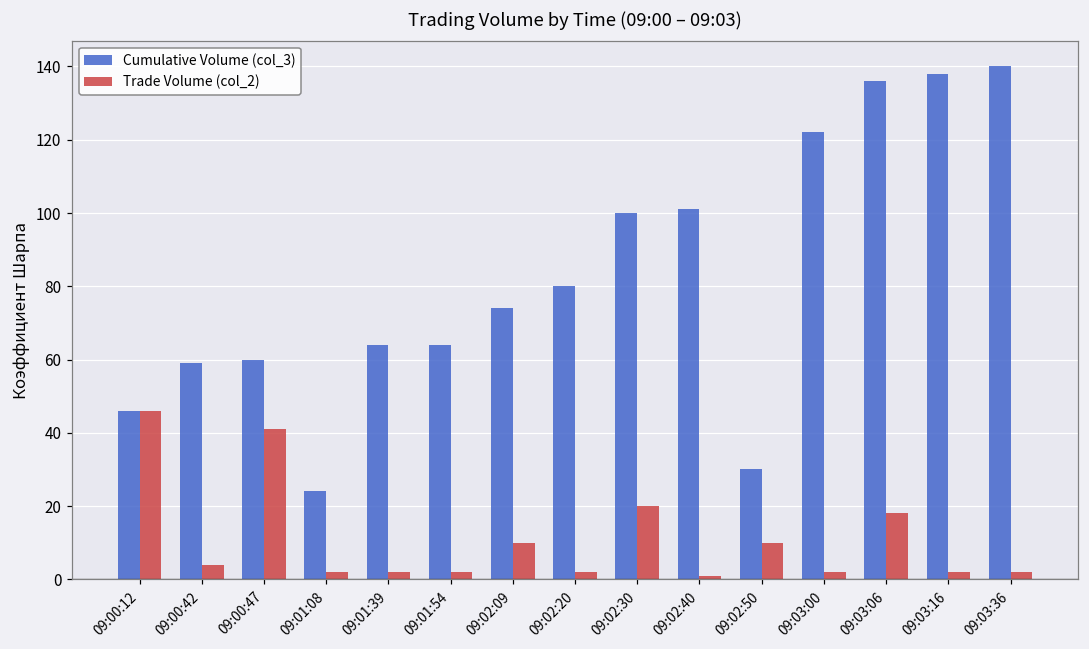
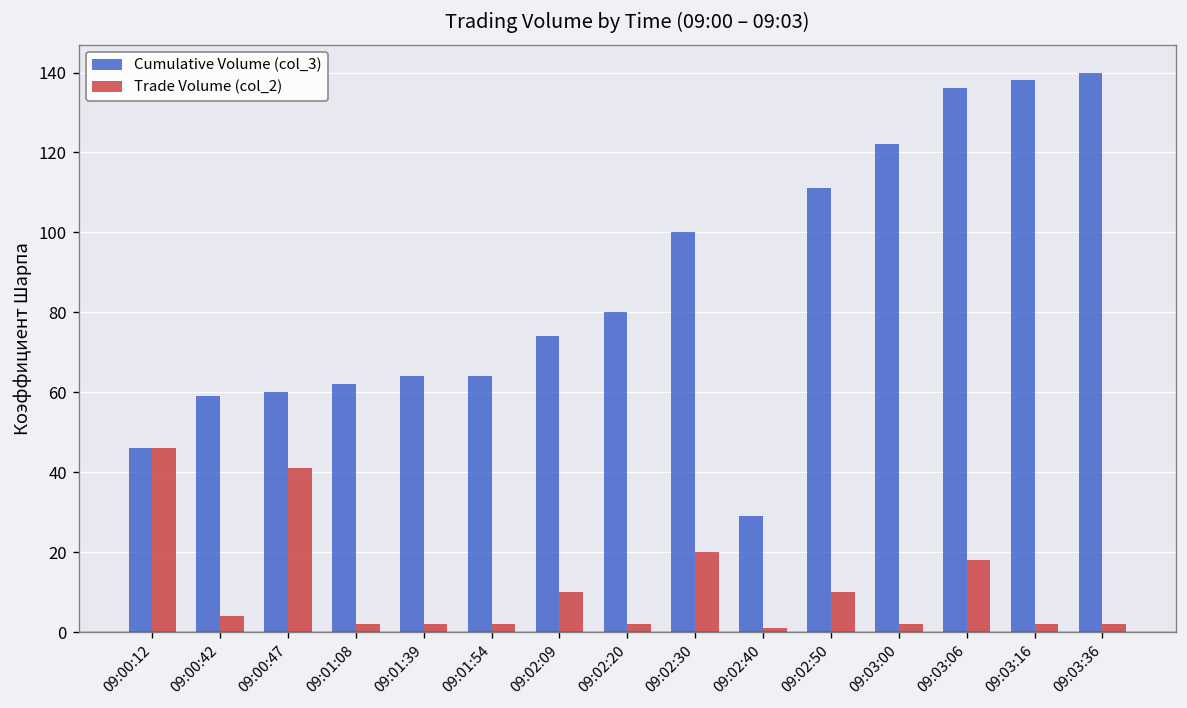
  {
    "Cumulative Volume (col_3)": {
      "09:00:12": 46,
      "09:00:42": 59,
      "09:00:47": 60,
-     "09:01:08": 24,
+     "09:01:08": 62,
      "09:01:39": 64,
      "09:01:54": 64,
      "09:02:09": 74,
      "09:02:20": 80,
      "09:02:30": 100,
-     "09:02:40": 101,
-     "09:02:50": 30,
+     "09:02:40": 29,
+     "09:02:50": 111,
      "09:03:00": 122,
      "09:03:06": 136,
      "09:03:16": 138,
      "09:03:36": 140
    },
    "Trade Volume (col_2)": {
      "09:00:12": 46,
      "09:00:42": 4,
      "09:00:47": 41,
      "09:01:08": 2,
      "09:01:39": 2,
      "09:01:54": 2,
      "09:02:09": 10,
      "09:02:20": 2,
      "09:02:30": 20,
      "09:02:40": 1,
      "09:02:50": 10,
      "09:03:00": 2,
      "09:03:06": 18,
      "09:03:16": 2,
      "09:03:36": 2
    }
  }
